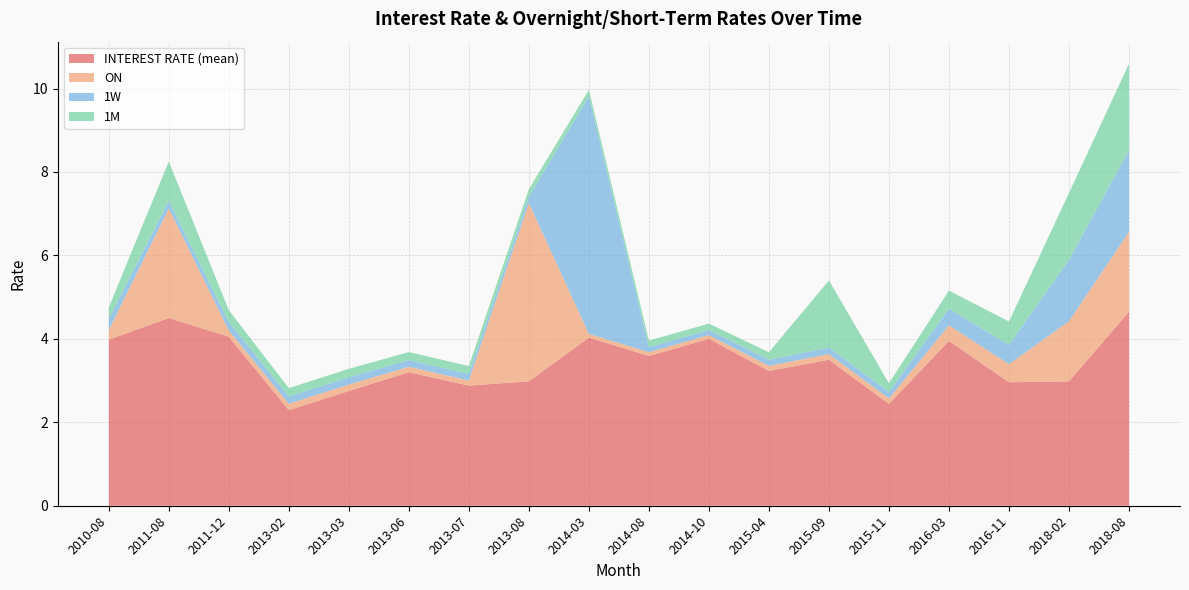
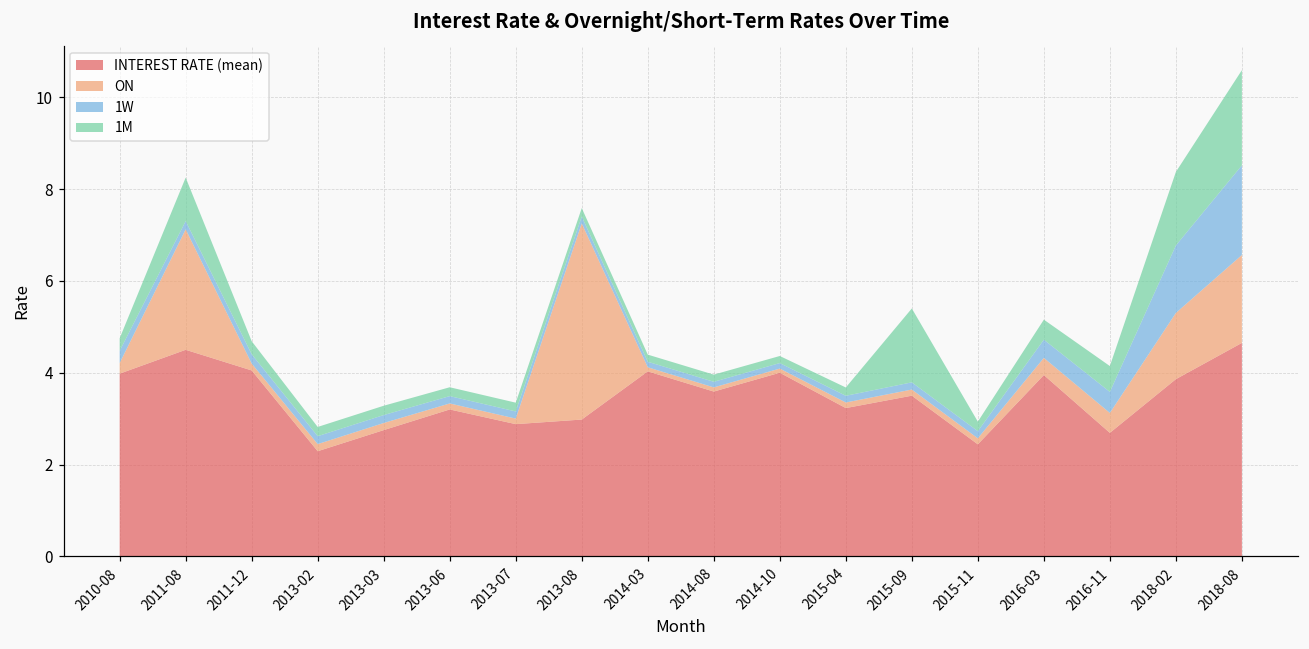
  {
    "INTEREST RATE (mean)": {
      "2010-08": 4.0,
      "2011-08": 4.5,
      "2011-12": 4.1,
      "2013-02": 2.3,
      "2013-03": 2.8,
      "2013-06": 3.2,
      "2013-07": 2.9,
      "2013-08": 3.0,
      "2014-03": 4.0,
      "2014-08": 3.6,
      "2014-10": 4.0,
      "2015-04": 3.2,
      "2015-09": 3.5,
      "2015-11": 2.4,
      "2016-03": 4.0,
-     "2016-11": 3.0,
-     "2018-02": 3.0,
+     "2016-11": 2.7,
+     "2018-02": 3.9,
      "2018-08": 4.7
    },
    "ON": {
      "2010-08": 0.2,
      "2011-08": 2.6,
      "2011-12": 0.2,
      "2013-02": 0.2,
      "2013-03": 0.2,
      "2013-06": 0.1,
      "2013-07": 0.1,
      "2013-08": 4.3,
      "2014-03": 0.1,
      "2014-08": 0.1,
      "2014-10": 0.1,
      "2015-04": 0.1,
      "2015-09": 0.1,
      "2015-11": 0.1,
      "2016-03": 0.4,
      "2016-11": 0.4,
      "2018-02": 1.4,
      "2018-08": 1.9
    },
    "1W": {
      "2010-08": 0.3,
      "2011-08": 0.2,
      "2011-12": 0.2,
      "2013-02": 0.2,
      "2013-03": 0.2,
      "2013-06": 0.2,
      "2013-07": 0.2,
      "2013-08": 0.1,
-     "2014-03": 5.7,
+     "2014-03": 0.1,
      "2014-08": 0.1,
      "2014-10": 0.1,
      "2015-04": 0.1,
      "2015-09": 0.2,
      "2015-11": 0.2,
      "2016-03": 0.4,
      "2016-11": 0.5,
      "2018-02": 1.5,
      "2018-08": 2.0
    },
    "1M": {
      "2010-08": 0.3,
      "2011-08": 0.9,
      "2011-12": 0.3,
      "2013-02": 0.2,
      "2013-03": 0.2,
      "2013-06": 0.2,
      "2013-07": 0.2,
      "2013-08": 0.2,
      "2014-03": 0.2,
      "2014-08": 0.2,
      "2014-10": 0.2,
      "2015-04": 0.2,
      "2015-09": 1.6,
      "2015-11": 0.2,
      "2016-03": 0.4,
      "2016-11": 0.6,
      "2018-02": 1.6,
      "2018-08": 2.1
    }
  }
